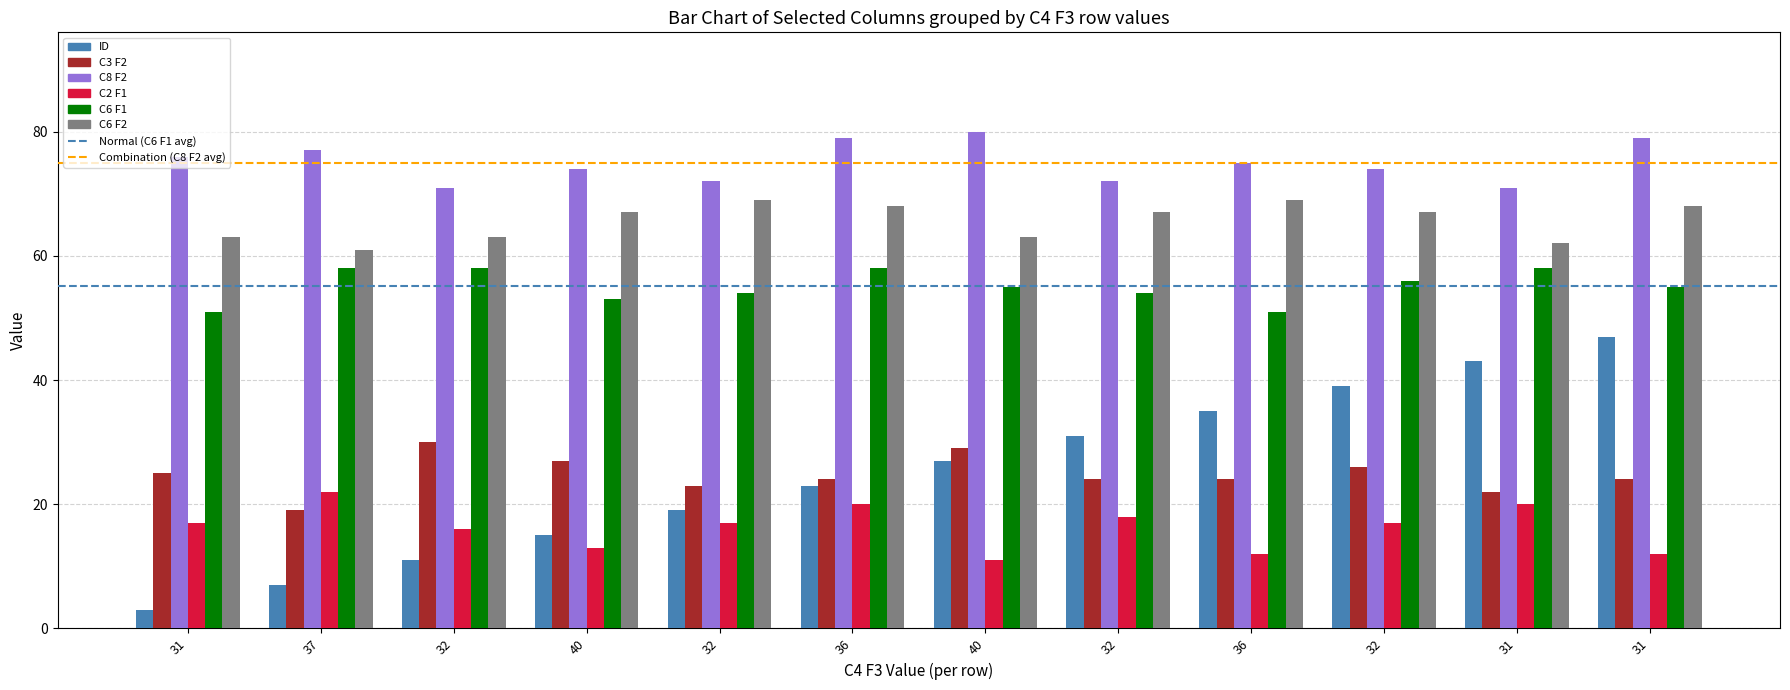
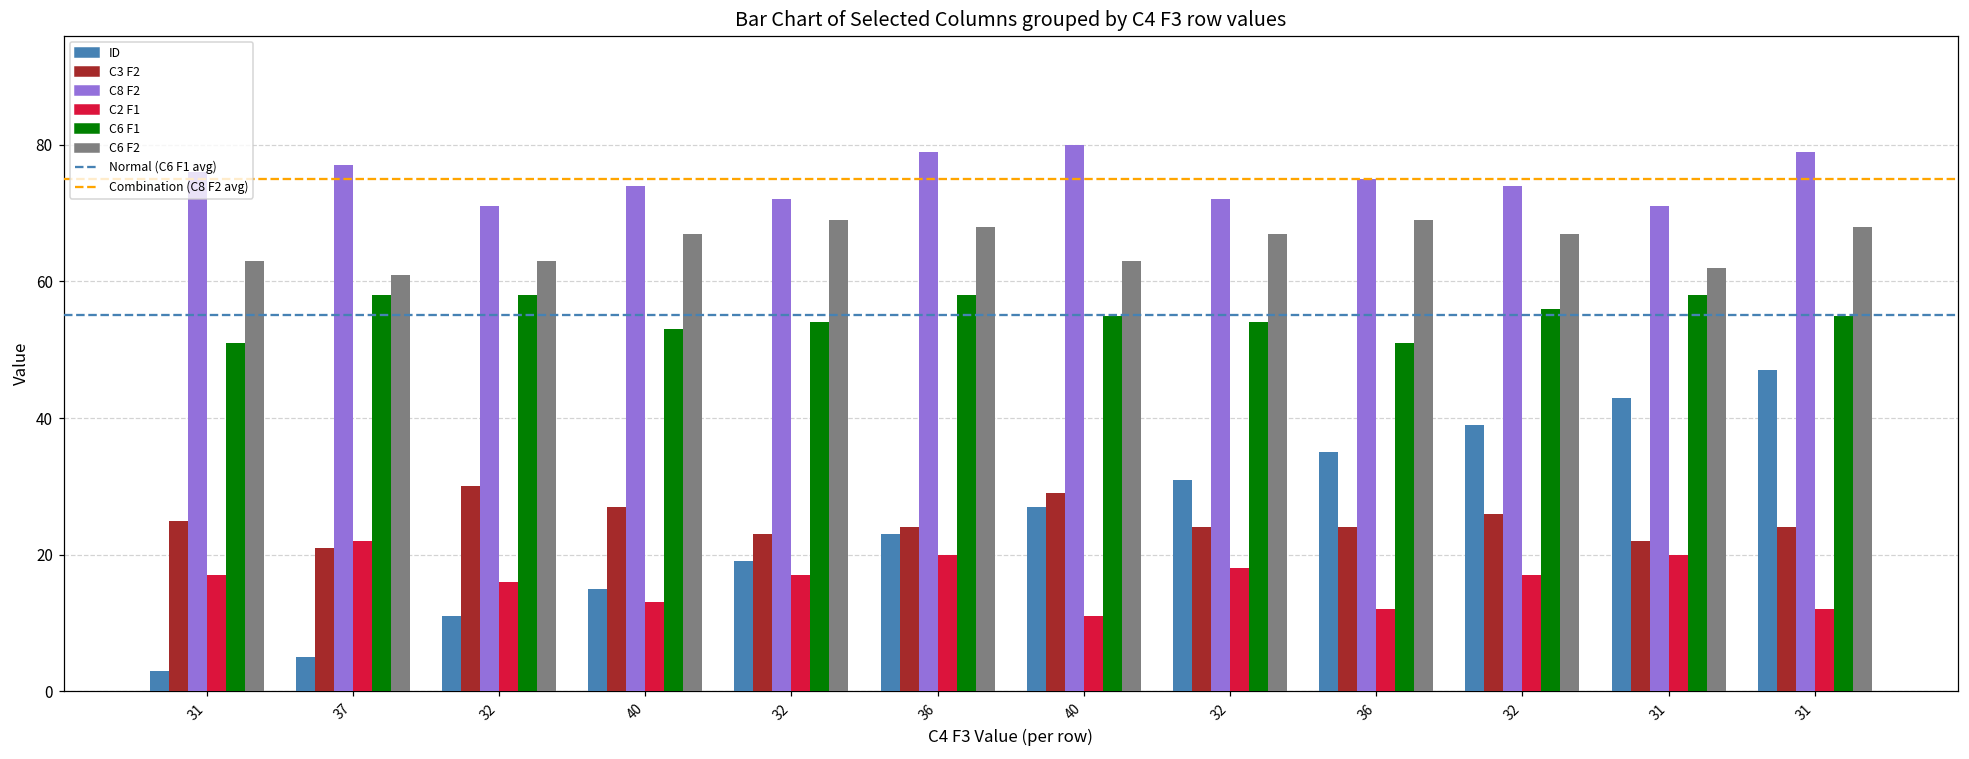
  {
    "ID": {
-     "37": 7
+     "37": 5
    },
    "C3 F2": {
-     "37": 19
+     "37": 21
    },
    "C8 F2": {
      "37": 77
    },
    "C2 F1": {
      "37": 22
    },
    "C6 F1": {
      "37": 58
    },
    "C6 F2": {
      "37": 61
    }
  }
